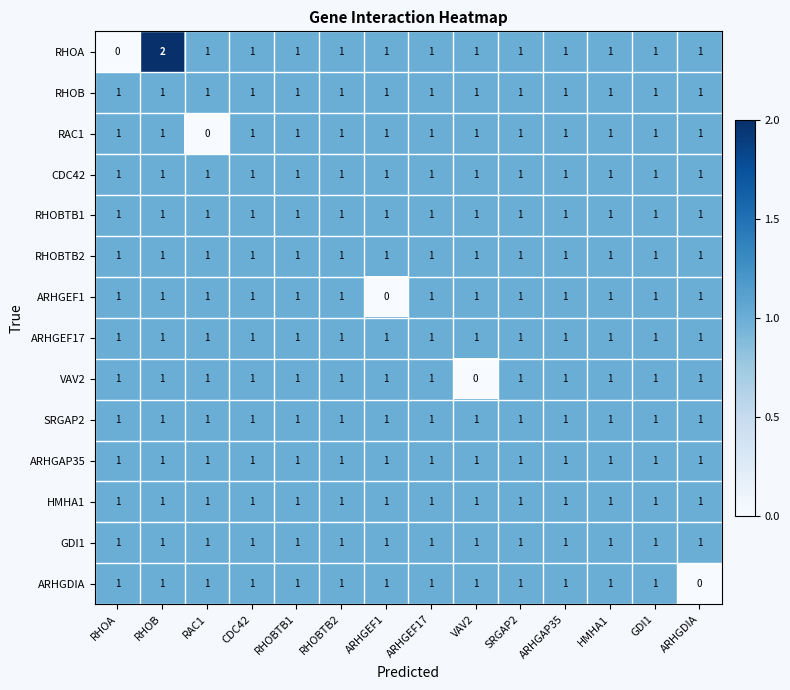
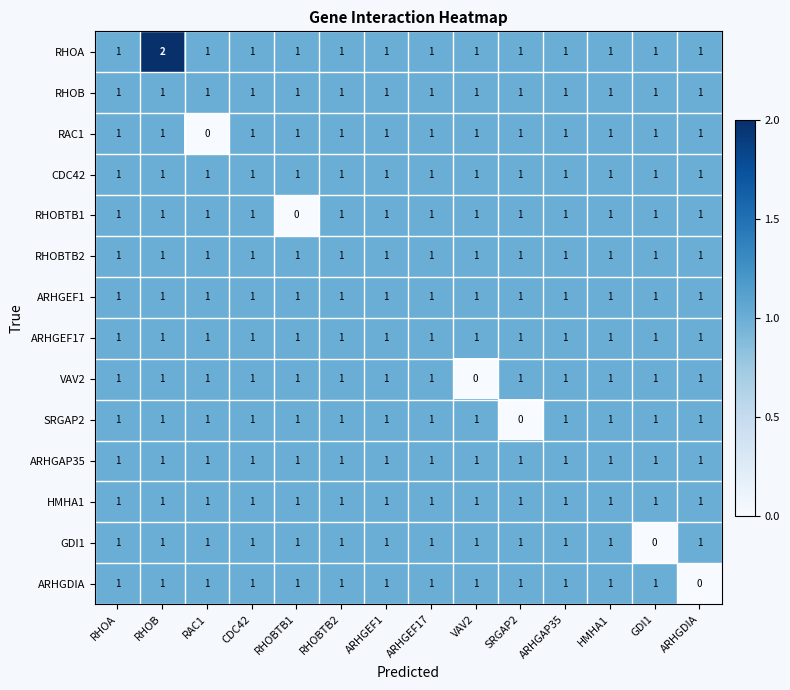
  {
    "RHOA": {
-     "RHOA": 0,
+     "RHOA": 1,
      "RHOB": 2,
      "RAC1": 1,
      "CDC42": 1,
      "RHOBTB1": 1,
      "RHOBTB2": 1,
      "ARHGEF1": 1,
      "ARHGEF17": 1,
      "VAV2": 1,
      "SRGAP2": 1,
      "ARHGAP35": 1,
      "HMHA1": 1,
      "GDI1": 1,
      "ARHGDIA": 1
    },
    "RHOB": {
      "RHOA": 1,
      "RHOB": 1,
      "RAC1": 1,
      "CDC42": 1,
      "RHOBTB1": 1,
      "RHOBTB2": 1,
      "ARHGEF1": 1,
      "ARHGEF17": 1,
      "VAV2": 1,
      "SRGAP2": 1,
      "ARHGAP35": 1,
      "HMHA1": 1,
      "GDI1": 1,
      "ARHGDIA": 1
    },
    "RAC1": {
      "RHOA": 1,
      "RHOB": 1,
      "RAC1": 0,
      "CDC42": 1,
      "RHOBTB1": 1,
      "RHOBTB2": 1,
      "ARHGEF1": 1,
      "ARHGEF17": 1,
      "VAV2": 1,
      "SRGAP2": 1,
      "ARHGAP35": 1,
      "HMHA1": 1,
      "GDI1": 1,
      "ARHGDIA": 1
    },
    "CDC42": {
      "RHOA": 1,
      "RHOB": 1,
      "RAC1": 1,
      "CDC42": 1,
      "RHOBTB1": 1,
      "RHOBTB2": 1,
      "ARHGEF1": 1,
      "ARHGEF17": 1,
      "VAV2": 1,
      "SRGAP2": 1,
      "ARHGAP35": 1,
      "HMHA1": 1,
      "GDI1": 1,
      "ARHGDIA": 1
    },
    "RHOBTB1": {
      "RHOA": 1,
      "RHOB": 1,
      "RAC1": 1,
      "CDC42": 1,
-     "RHOBTB1": 1,
+     "RHOBTB1": 0,
      "RHOBTB2": 1,
      "ARHGEF1": 1,
      "ARHGEF17": 1,
      "VAV2": 1,
      "SRGAP2": 1,
      "ARHGAP35": 1,
      "HMHA1": 1,
      "GDI1": 1,
      "ARHGDIA": 1
    },
    "RHOBTB2": {
      "RHOA": 1,
      "RHOB": 1,
      "RAC1": 1,
      "CDC42": 1,
      "RHOBTB1": 1,
      "RHOBTB2": 1,
      "ARHGEF1": 1,
      "ARHGEF17": 1,
      "VAV2": 1,
      "SRGAP2": 1,
      "ARHGAP35": 1,
      "HMHA1": 1,
      "GDI1": 1,
      "ARHGDIA": 1
    },
    "ARHGEF1": {
      "RHOA": 1,
      "RHOB": 1,
      "RAC1": 1,
      "CDC42": 1,
      "RHOBTB1": 1,
      "RHOBTB2": 1,
-     "ARHGEF1": 0,
+     "ARHGEF1": 1,
      "ARHGEF17": 1,
      "VAV2": 1,
      "SRGAP2": 1,
      "ARHGAP35": 1,
      "HMHA1": 1,
      "GDI1": 1,
      "ARHGDIA": 1
    },
    "ARHGEF17": {
      "RHOA": 1,
      "RHOB": 1,
      "RAC1": 1,
      "CDC42": 1,
      "RHOBTB1": 1,
      "RHOBTB2": 1,
      "ARHGEF1": 1,
      "ARHGEF17": 1,
      "VAV2": 1,
      "SRGAP2": 1,
      "ARHGAP35": 1,
      "HMHA1": 1,
      "GDI1": 1,
      "ARHGDIA": 1
    },
    "VAV2": {
      "RHOA": 1,
      "RHOB": 1,
      "RAC1": 1,
      "CDC42": 1,
      "RHOBTB1": 1,
      "RHOBTB2": 1,
      "ARHGEF1": 1,
      "ARHGEF17": 1,
      "VAV2": 0,
      "SRGAP2": 1,
      "ARHGAP35": 1,
      "HMHA1": 1,
      "GDI1": 1,
      "ARHGDIA": 1
    },
    "SRGAP2": {
      "RHOA": 1,
      "RHOB": 1,
      "RAC1": 1,
      "CDC42": 1,
      "RHOBTB1": 1,
      "RHOBTB2": 1,
      "ARHGEF1": 1,
      "ARHGEF17": 1,
      "VAV2": 1,
-     "SRGAP2": 1,
+     "SRGAP2": 0,
      "ARHGAP35": 1,
      "HMHA1": 1,
      "GDI1": 1,
      "ARHGDIA": 1
    },
    "ARHGAP35": {
      "RHOA": 1,
      "RHOB": 1,
      "RAC1": 1,
      "CDC42": 1,
      "RHOBTB1": 1,
      "RHOBTB2": 1,
      "ARHGEF1": 1,
      "ARHGEF17": 1,
      "VAV2": 1,
      "SRGAP2": 1,
      "ARHGAP35": 1,
      "HMHA1": 1,
      "GDI1": 1,
      "ARHGDIA": 1
    },
    "HMHA1": {
      "RHOA": 1,
      "RHOB": 1,
      "RAC1": 1,
      "CDC42": 1,
      "RHOBTB1": 1,
      "RHOBTB2": 1,
      "ARHGEF1": 1,
      "ARHGEF17": 1,
      "VAV2": 1,
      "SRGAP2": 1,
      "ARHGAP35": 1,
      "HMHA1": 1,
      "GDI1": 1,
      "ARHGDIA": 1
    },
    "GDI1": {
      "RHOA": 1,
      "RHOB": 1,
      "RAC1": 1,
      "CDC42": 1,
      "RHOBTB1": 1,
      "RHOBTB2": 1,
      "ARHGEF1": 1,
      "ARHGEF17": 1,
      "VAV2": 1,
      "SRGAP2": 1,
      "ARHGAP35": 1,
      "HMHA1": 1,
-     "GDI1": 1,
+     "GDI1": 0,
      "ARHGDIA": 1
    },
    "ARHGDIA": {
      "RHOA": 1,
      "RHOB": 1,
      "RAC1": 1,
      "CDC42": 1,
      "RHOBTB1": 1,
      "RHOBTB2": 1,
      "ARHGEF1": 1,
      "ARHGEF17": 1,
      "VAV2": 1,
      "SRGAP2": 1,
      "ARHGAP35": 1,
      "HMHA1": 1,
      "GDI1": 1,
      "ARHGDIA": 0
    }
  }
